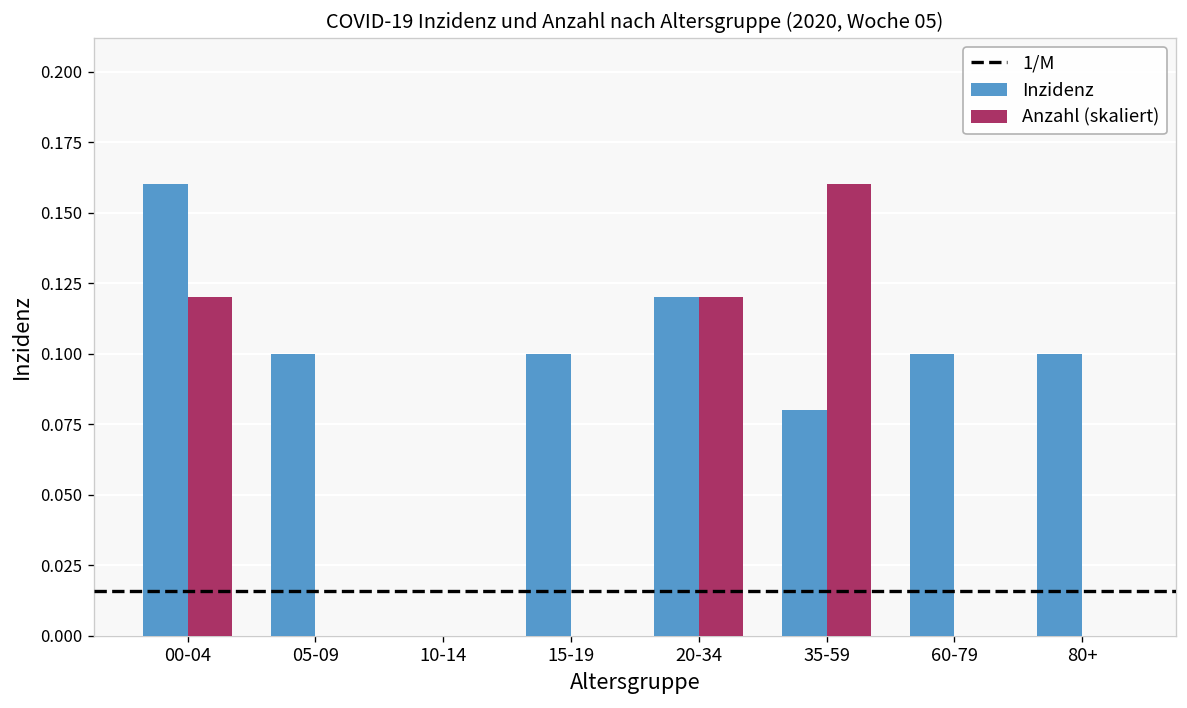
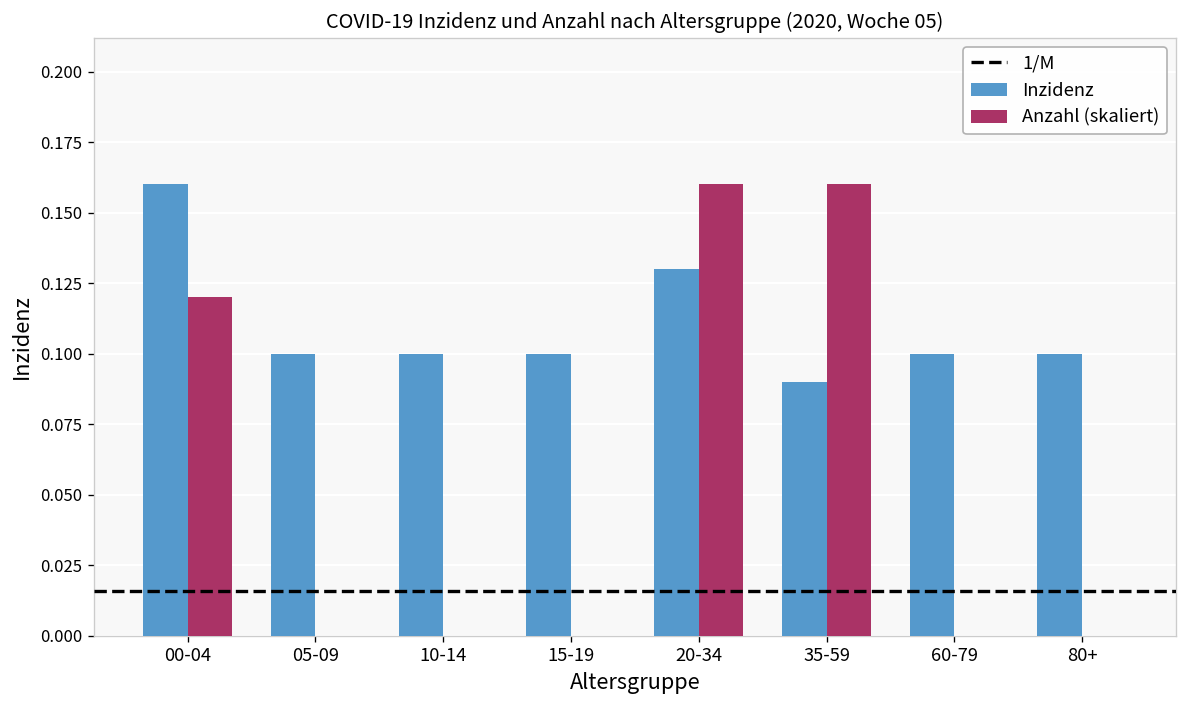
  {
    "Inzidenz": {
      "00-04": 0.16,
      "05-09": 0.10,
-     "10-14": 0.0,
+     "10-14": 0.1,
      "15-19": 0.10,
-     "20-34": 0.12,
-     "35-59": 0.08,
+     "20-34": 0.13,
+     "35-59": 0.09,
      "60-79": 0.10,
      "80+": 0.10
    },
    "Anzahl (skaliert)": {
      "00-04": 0.120,
      "05-09": 0.000,
      "10-14": 0.000,
      "15-19": 0.000,
-     "20-34": 0.120,
+     "20-34": 0.160,
      "35-59": 0.160,
      "60-79": 0.000,
      "80+": 0.000
    }
  }
